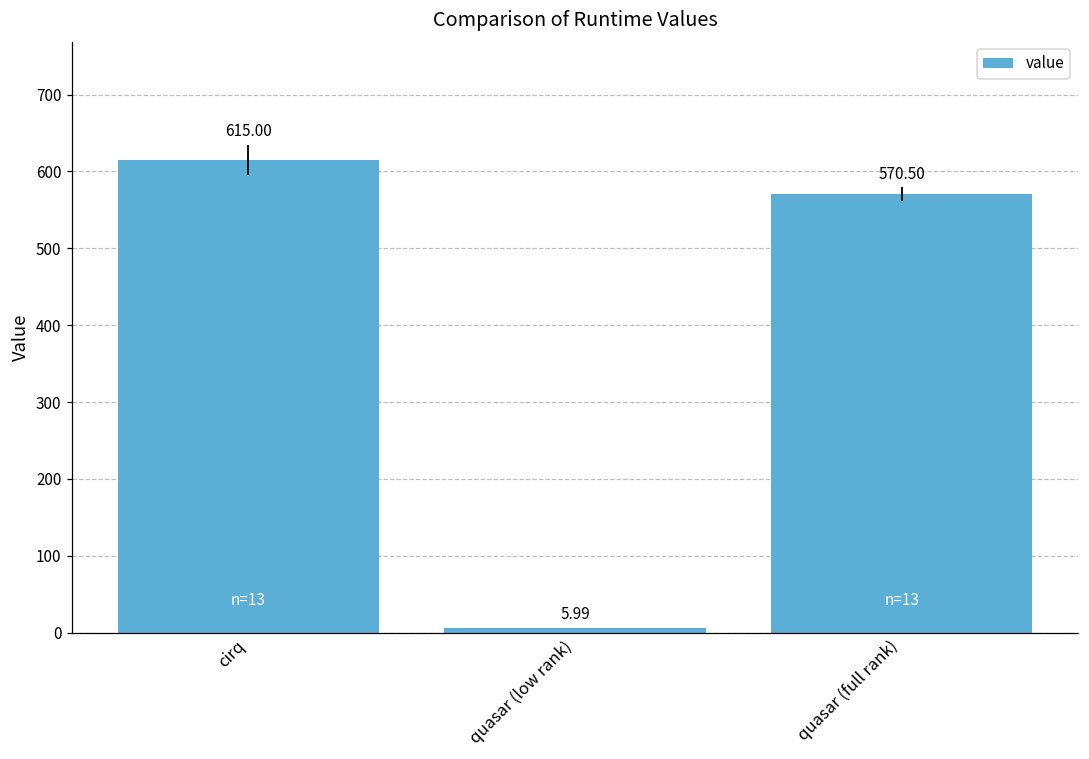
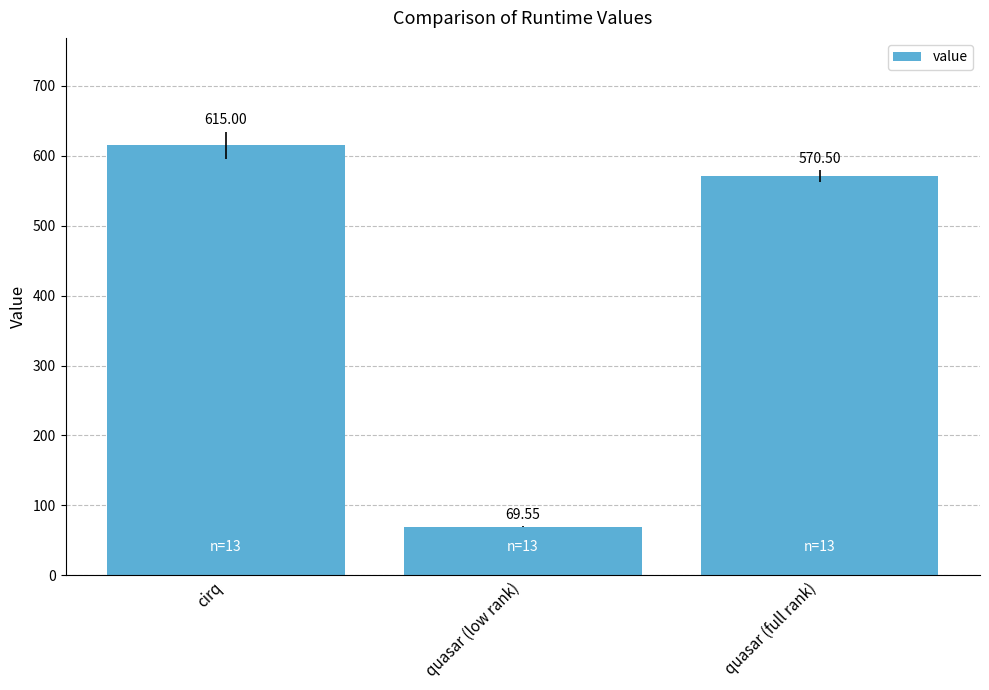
  {
    "cirq": 615.00,
-   "quasar (low rank)": 5.99,
+   "quasar (low rank)": 69.55,
    "quasar (full rank)": 570.50
  }
